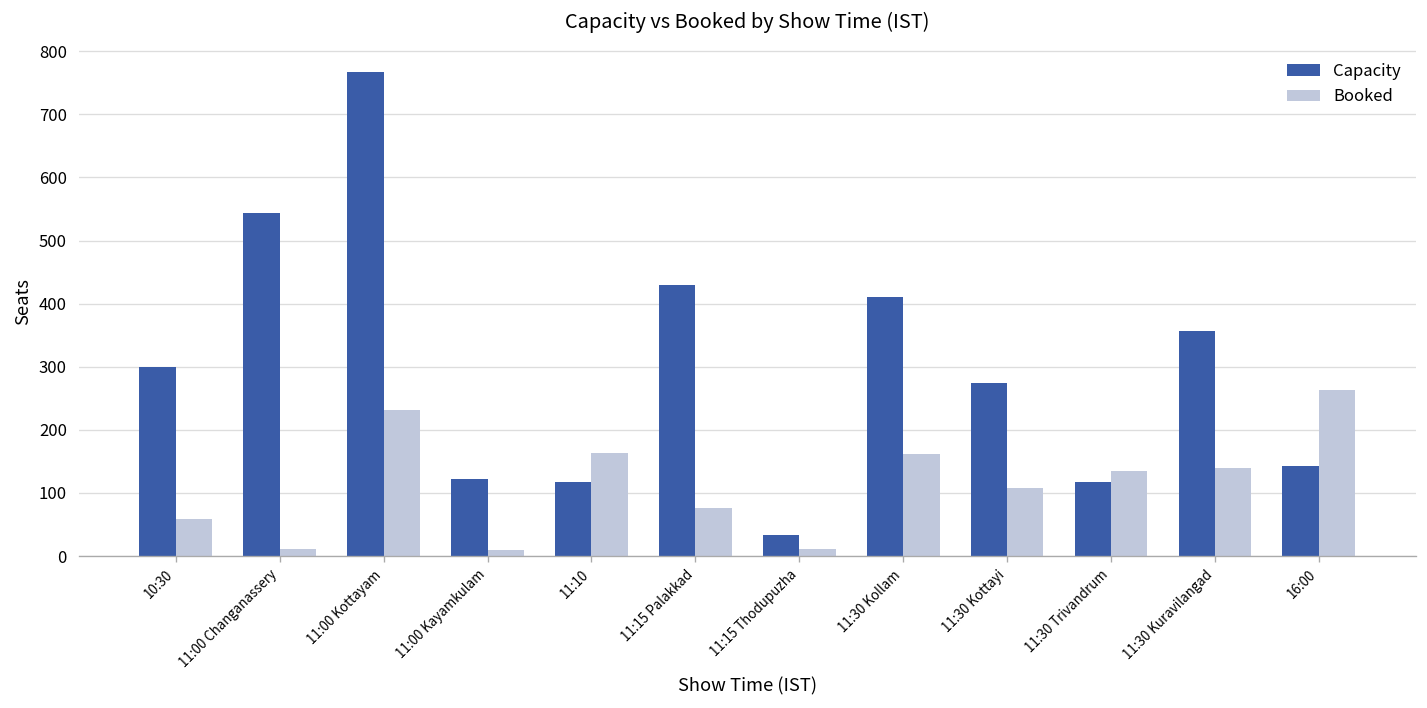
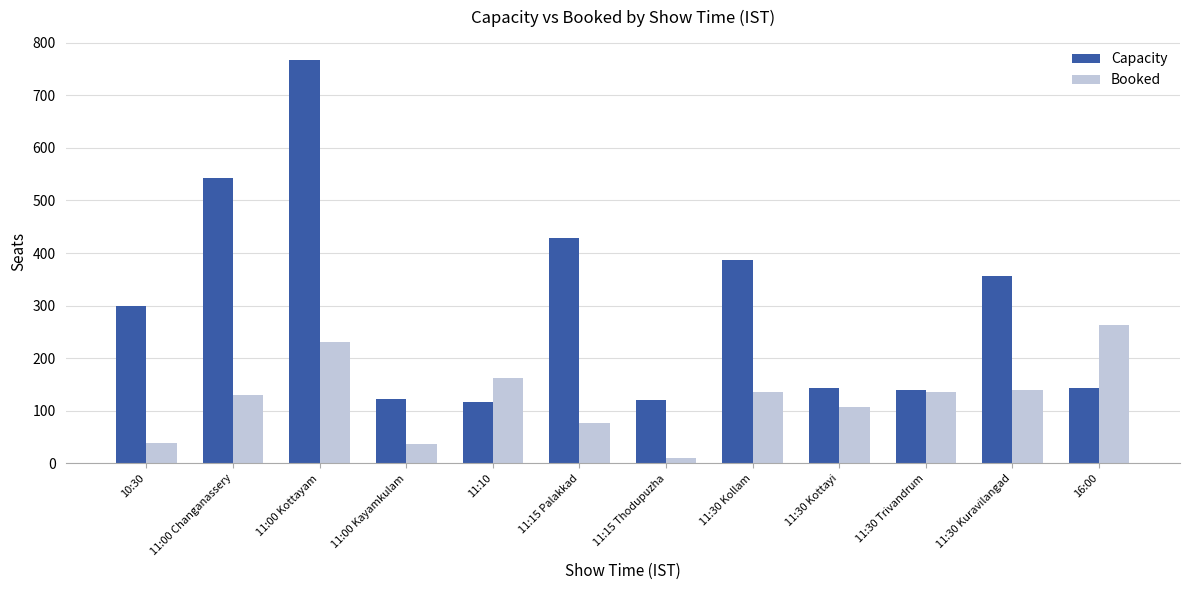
  {
    "Capacity": {
      "10:30": 300,
      "11:00 Changanassery": 540,
      "11:00 Kottayam": 770,
      "11:00 Kayamkulam": 120,
      "11:10": 120,
      "11:15 Palakkad": 430,
-     "11:15 Thodupuzha": 30,
-     "11:30 Kollam": 410,
-     "11:30 Kottayi": 270,
-     "11:30 Trivandrum": 120,
+     "11:15 Thodupuzha": 120,
+     "11:30 Kollam": 390,
+     "11:30 Kottayi": 140,
+     "11:30 Trivandrum": 140,
      "11:30 Kuravilangad": 360,
      "16:00": 140
    },
    "Booked": {
-     "10:30": 60,
-     "11:00 Changanassery": 10,
+     "10:30": 40,
+     "11:00 Changanassery": 130,
      "11:00 Kottayam": 230,
-     "11:00 Kayamkulam": 10,
+     "11:00 Kayamkulam": 40,
      "11:10": 160,
      "11:15 Palakkad": 80,
      "11:15 Thodupuzha": 10,
-     "11:30 Kollam": 160,
+     "11:30 Kollam": 140,
      "11:30 Kottayi": 110,
      "11:30 Trivandrum": 140,
      "11:30 Kuravilangad": 140,
      "16:00": 260
    }
  }
